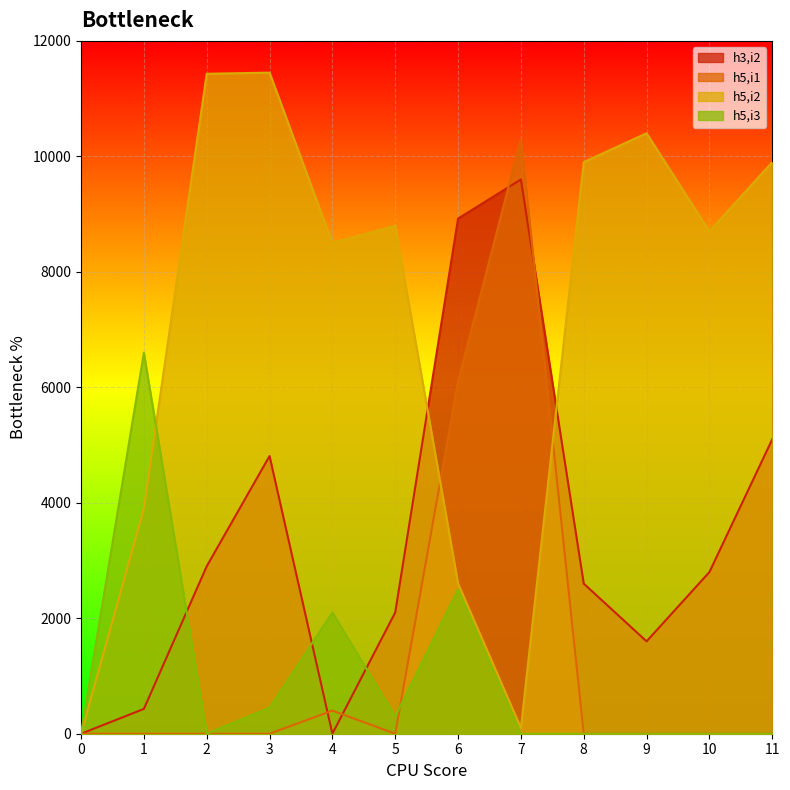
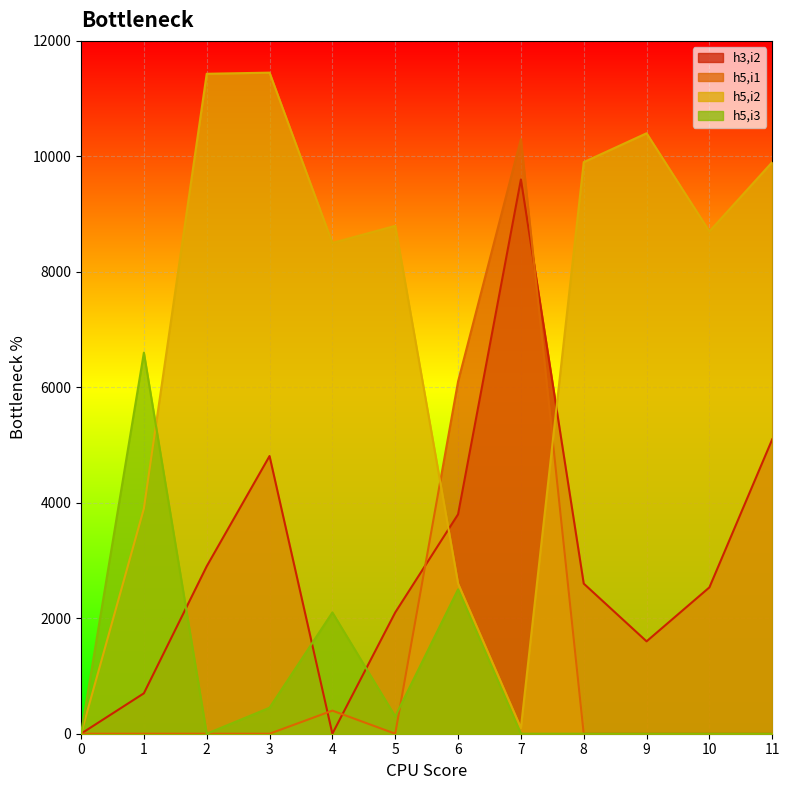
  {
    "h3,i2": {
-     "1": 400,
+     "1": 700,
      "2": 2900,
      "3": 4800,
      "4": 0,
      "5": 2100,
-     "6": 8900,
+     "6": 3800,
      "7": 9600,
      "8": 2600,
      "9": 1600,
-     "10": 2800,
+     "10": 2500,
      "11": 5100
    },
    "h5,i1": {
      "1": 0,
      "3": 0,
      "4": 400,
      "5": 0,
      "6": 6100,
      "7": 10300
    },
    "h5,i2": {
      "1": 3900,
      "2": 11400,
      "3": 11500,
      "4": 8500,
      "5": 8800,
      "6": 2600,
      "7": 100,
      "8": 9900,
      "9": 10400,
      "10": 8700,
      "11": 9900
    },
    "h5,i3": {
      "1": 6600,
      "3": 500,
      "4": 2100,
      "5": 300,
      "6": 2500,
      "7": 0
    }
  }
